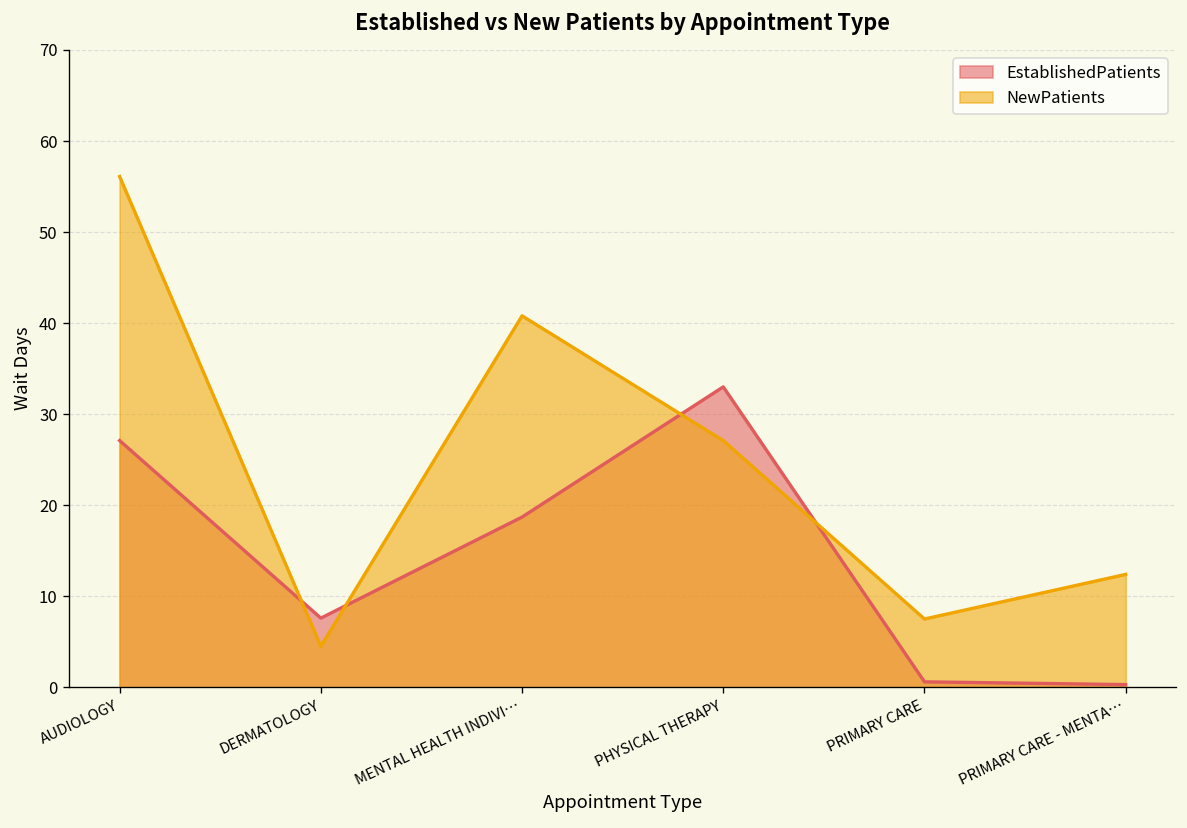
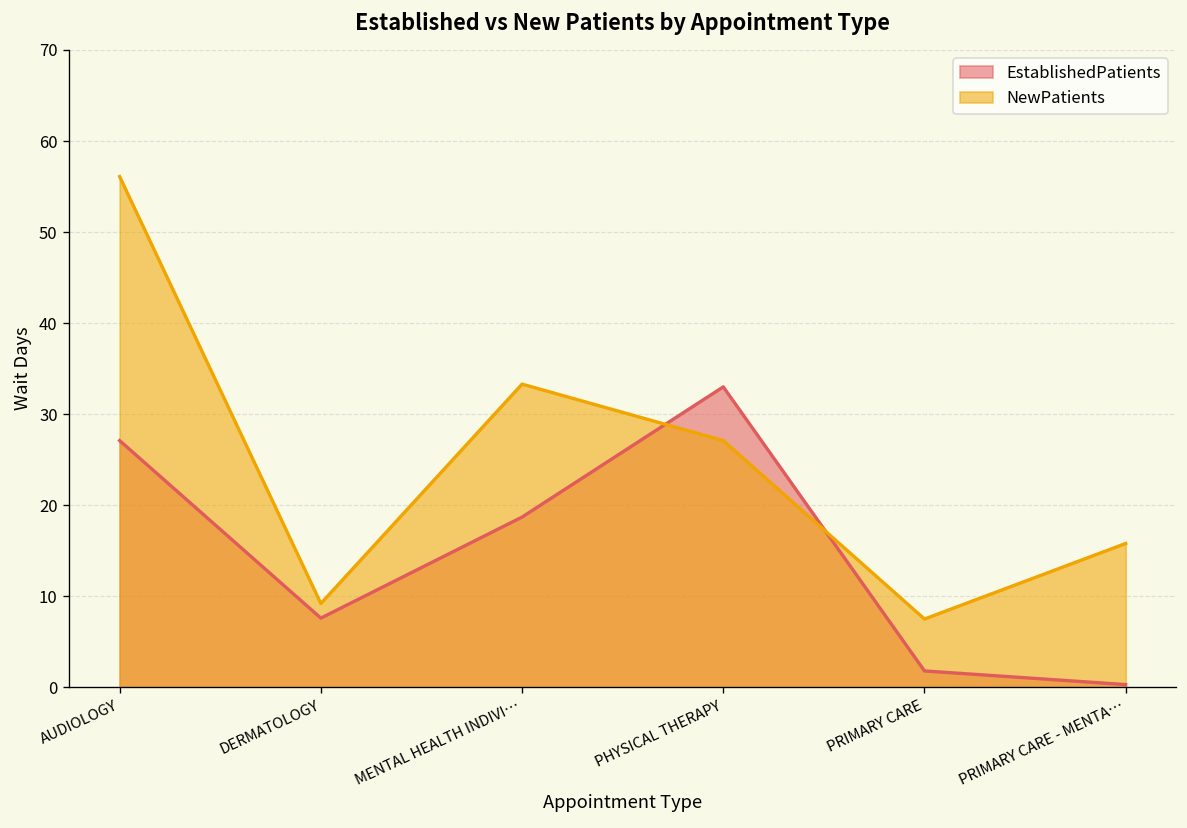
  {
    "EstablishedPatients": {
      "AUDIOLOGY": 27,
      "DERMATOLOGY": 8,
      "MENTAL HEALTH INDIVI…": 19,
      "PHYSICAL THERAPY": 33,
-     "PRIMARY CARE": 1,
+     "PRIMARY CARE": 2,
      "PRIMARY CARE - MENTA…": 0
    },
    "NewPatients": {
      "AUDIOLOGY": 56,
-     "DERMATOLOGY": 5,
-     "MENTAL HEALTH INDIVI…": 41,
+     "DERMATOLOGY": 9,
+     "MENTAL HEALTH INDIVI…": 33,
      "PHYSICAL THERAPY": 27,
      "PRIMARY CARE": 8,
-     "PRIMARY CARE - MENTA…": 12
+     "PRIMARY CARE - MENTA…": 16
    }
  }
